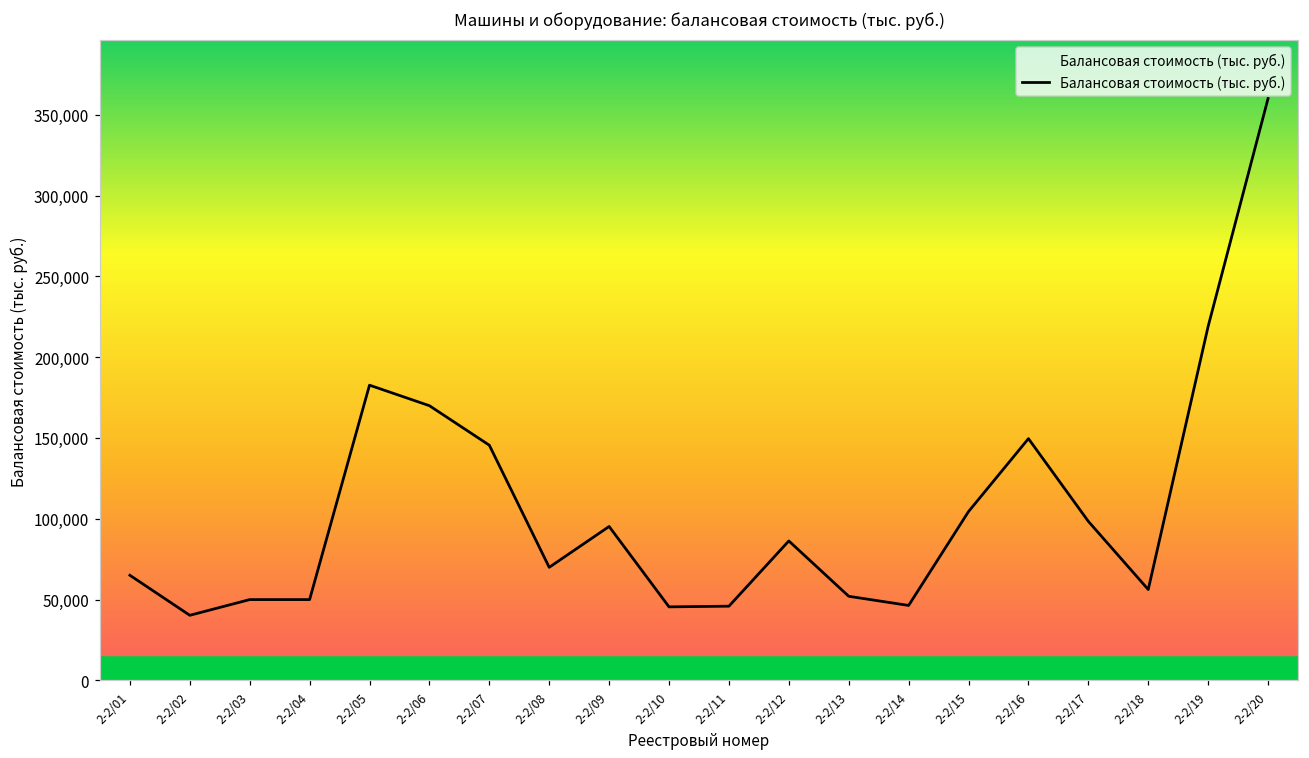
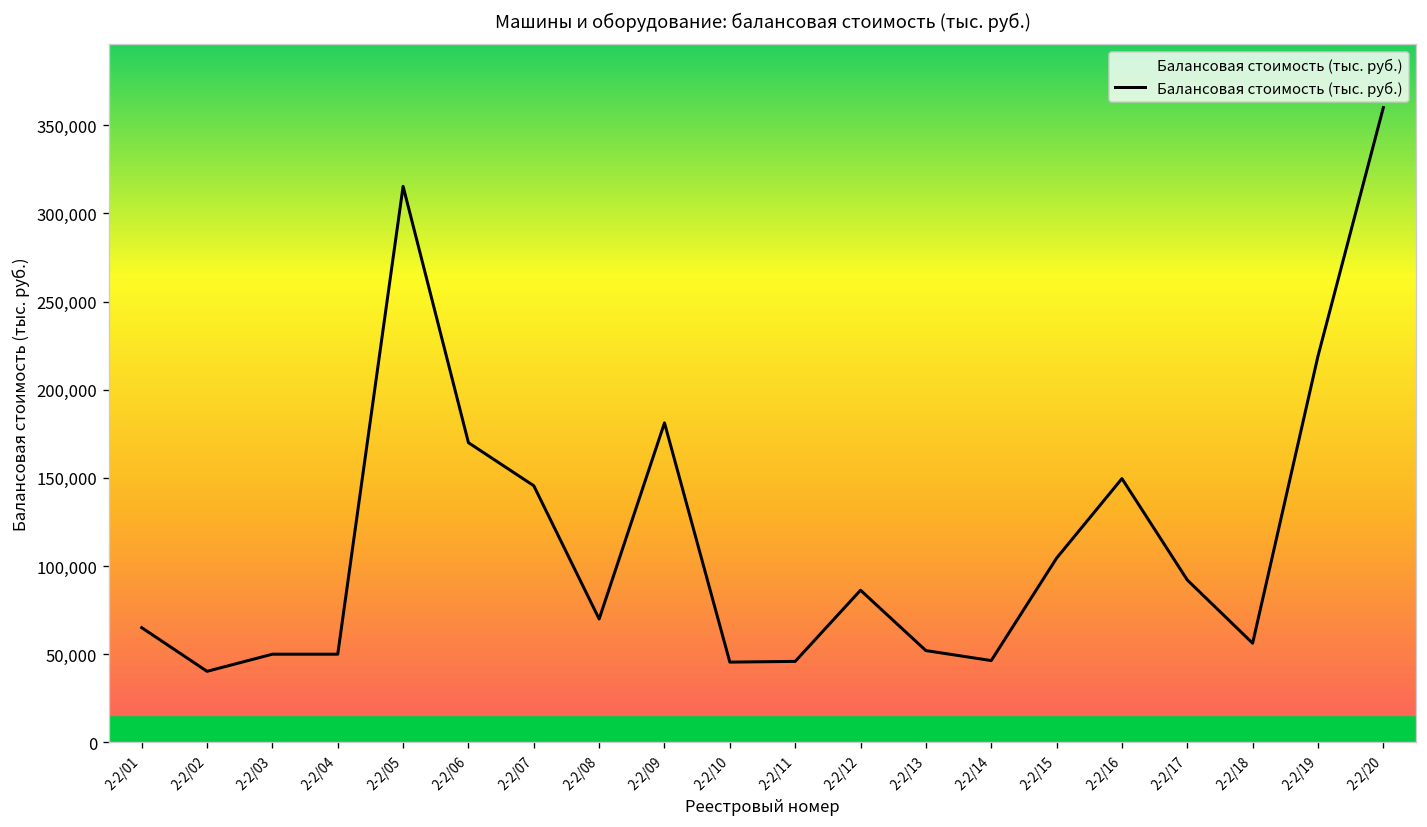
  {
    "2-2/01": "65,000",
    "2-2/02": "40,000",
    "2-2/03": "50,000",
    "2-2/04": "50,000",
-   "2-2/05": "183,000",
+   "2-2/05": "315,000",
    "2-2/06": "170,000",
    "2-2/07": "145,000",
    "2-2/08": "70,000",
-   "2-2/09": "95,000",
+   "2-2/09": "181,000",
    "2-2/10": "45,000",
    "2-2/11": "46,000",
    "2-2/12": "86,000",
    "2-2/13": "52,000",
    "2-2/14": "46,000",
    "2-2/15": "104,000",
    "2-2/16": "150,000",
-   "2-2/17": "98,000",
+   "2-2/17": "92,000",
    "2-2/18": "56,000",
    "2-2/19": "219,000",
    "2-2/20": "360,000"
  }
